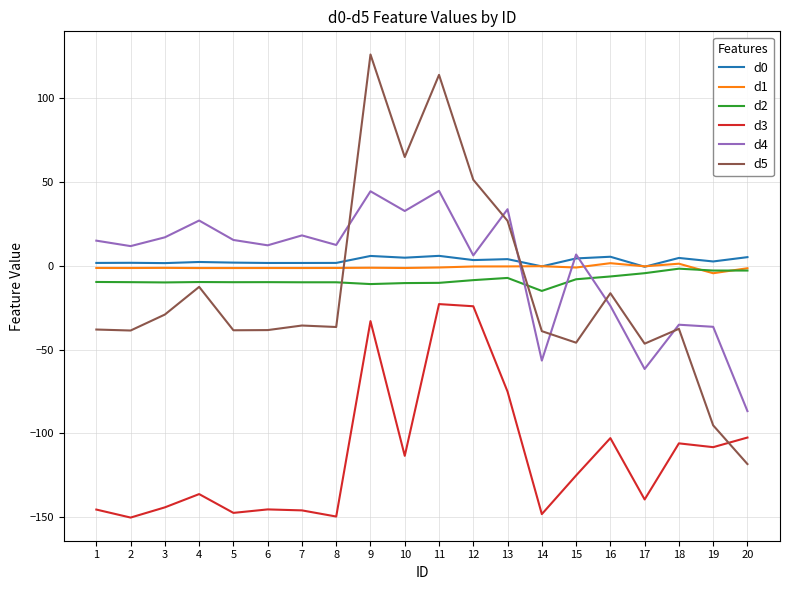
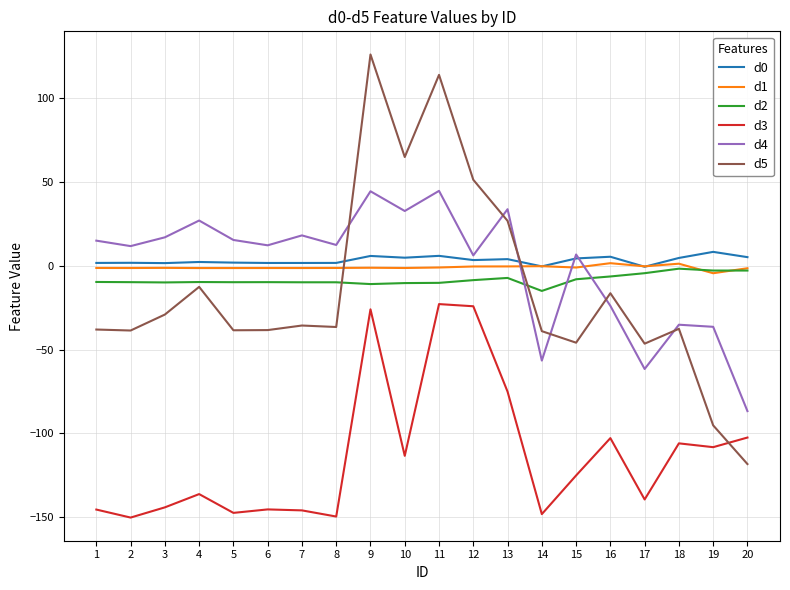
  {
    "d0": {
      "1": 2,
      "2": 2,
      "3": 2,
      "4": 2,
      "5": 2,
      "6": 2,
      "7": 2,
      "8": 2,
      "9": 6,
      "10": 5,
      "11": 6,
      "12": 3,
      "13": 4,
      "15": 4,
      "16": 5,
      "18": 5,
-     "19": 3,
+     "19": 8,
      "20": 5
    },
    "d1": {
      "1": -1,
      "2": -1,
      "3": -1,
      "4": -1,
      "5": -1,
      "6": -1,
      "7": -1,
      "8": -1,
      "9": -1,
      "10": -1,
      "11": -1,
      "12": 0,
      "13": 0,
      "15": -1,
      "16": 2,
      "18": 1,
      "19": -4
    },
    "d2": {
      "1": -10,
      "2": -10,
      "3": -10,
      "4": -10,
      "5": -10,
      "6": -10,
      "7": -10,
      "8": -10,
      "9": -11,
      "10": -10,
      "11": -10,
      "12": -8,
      "13": -7,
      "14": -15,
      "15": -8,
      "16": -6,
      "17": -4,
      "18": -2,
      "19": -3
    },
    "d3": {
      "1": -145,
      "2": -150,
      "3": -144,
      "4": -136,
      "5": -147,
      "6": -145,
      "7": -146,
      "8": -150,
-     "9": -33,
+     "9": -26,
      "10": -113,
      "11": -23,
      "12": -24,
      "13": -75,
      "14": -148,
      "15": -125,
      "16": -103,
      "17": -139,
      "18": -106,
      "19": -108,
      "20": -102
    },
    "d4": {
      "1": 15,
      "2": 12,
      "3": 17,
      "4": 27,
      "5": 15,
      "6": 12,
      "7": 18,
      "8": 13,
      "9": 45,
      "10": 33,
      "11": 45,
      "12": 6,
      "13": 34,
      "14": -57,
      "15": 7,
      "16": -24,
      "17": -62,
      "18": -35,
      "19": -36,
      "20": -87
    },
    "d5": {
      "1": -38,
      "2": -39,
      "3": -29,
      "4": -13,
      "5": -38,
      "6": -38,
      "7": -36,
      "8": -36,
      "9": 126,
      "10": 65,
      "11": 114,
      "12": 51,
      "13": 27,
      "14": -39,
      "15": -46,
      "16": -16,
      "17": -46,
      "18": -38,
      "19": -95,
      "20": -118
    }
  }
